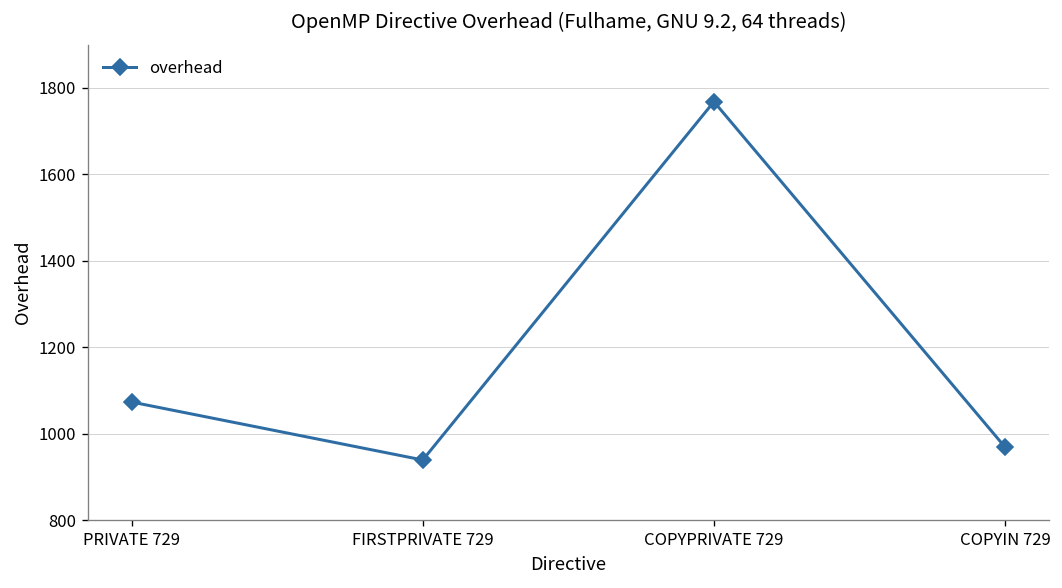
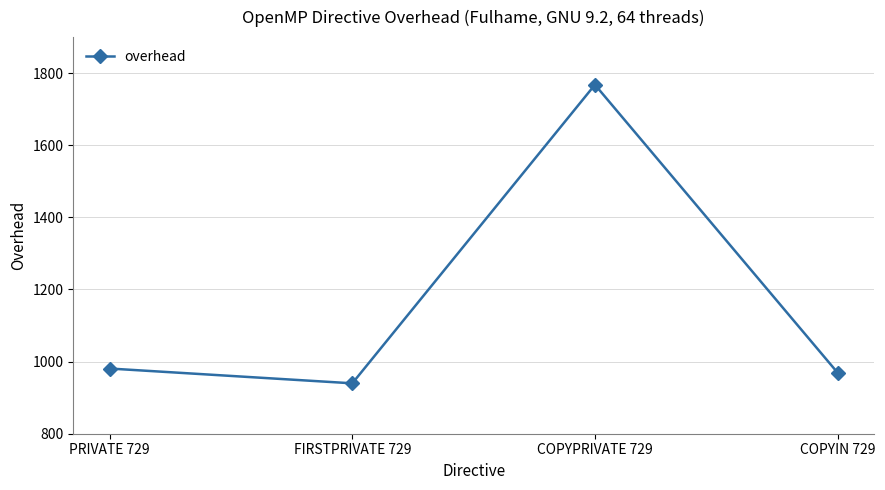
  {
-   "PRIVATE 729": 1070,
+   "PRIVATE 729": 980,
    "FIRSTPRIVATE 729": 940,
    "COPYPRIVATE 729": 1770,
    "COPYIN 729": 970
  }
